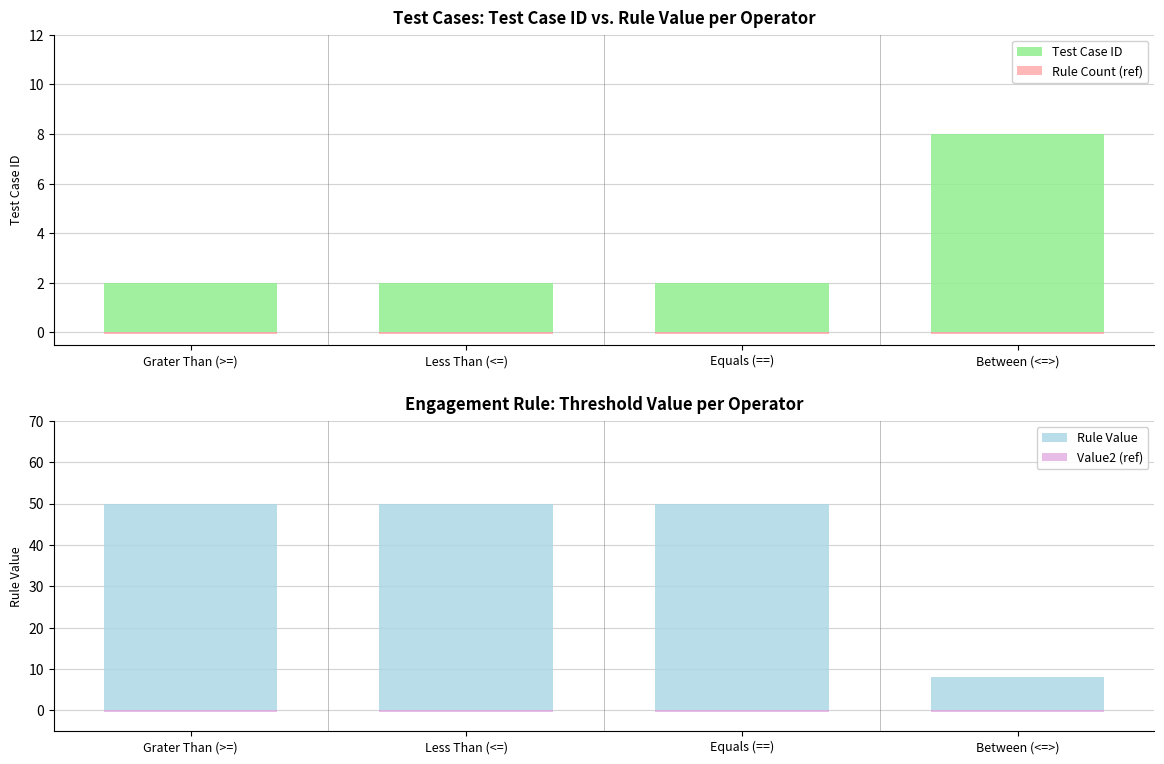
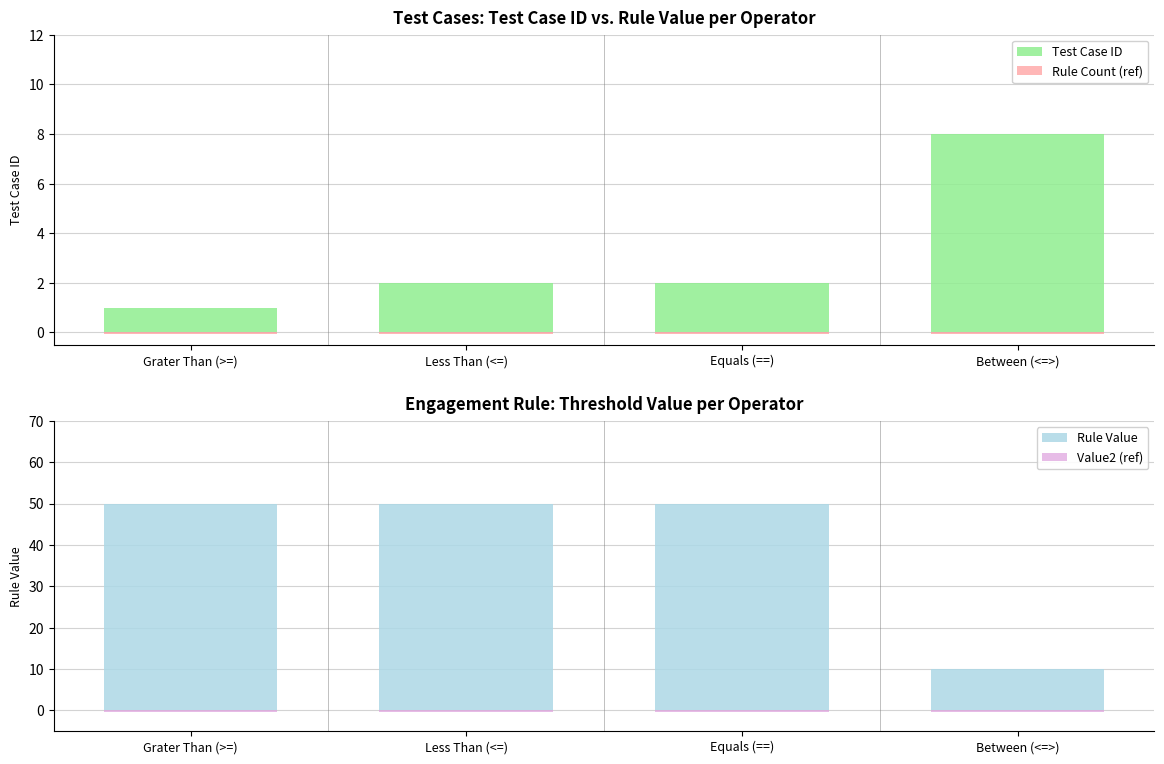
  {
    "Test Cases: Test Case ID vs. Rule Value per Operator": {
      "Test Case ID": {
-       "Grater Than (>=)": 2,
+       "Grater Than (>=)": 1,
        "Less Than (<=)": 2,
        "Equals (==)": 2,
        "Between (<=>)": 8
      }
    },
    "Engagement Rule: Threshold Value per Operator": {
      "Rule Value": {
        "Grater Than (>=)": 50,
        "Less Than (<=)": 50,
        "Equals (==)": 50,
-       "Between (<=>)": 8
+       "Between (<=>)": 10
      }
    }
  }
